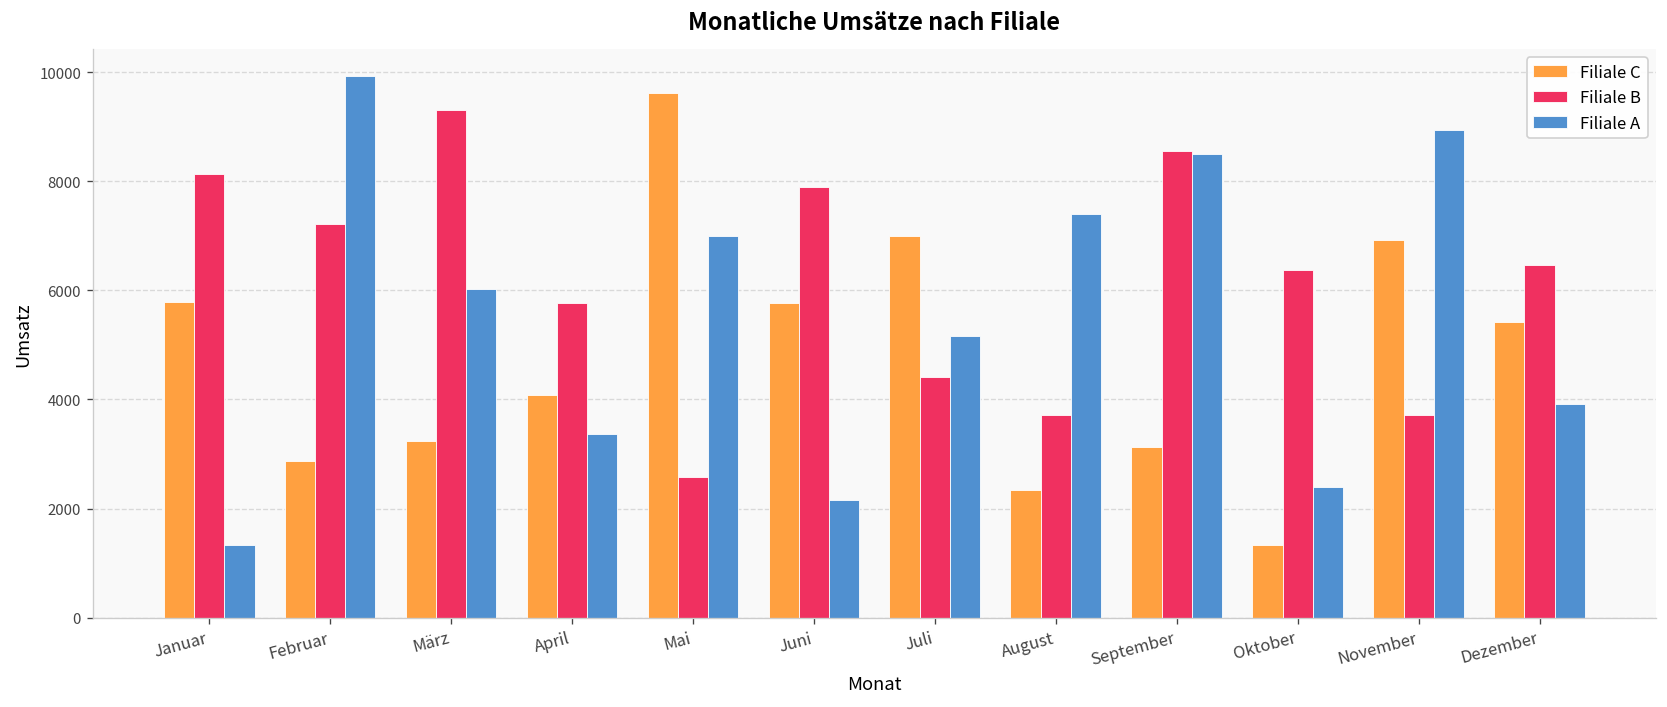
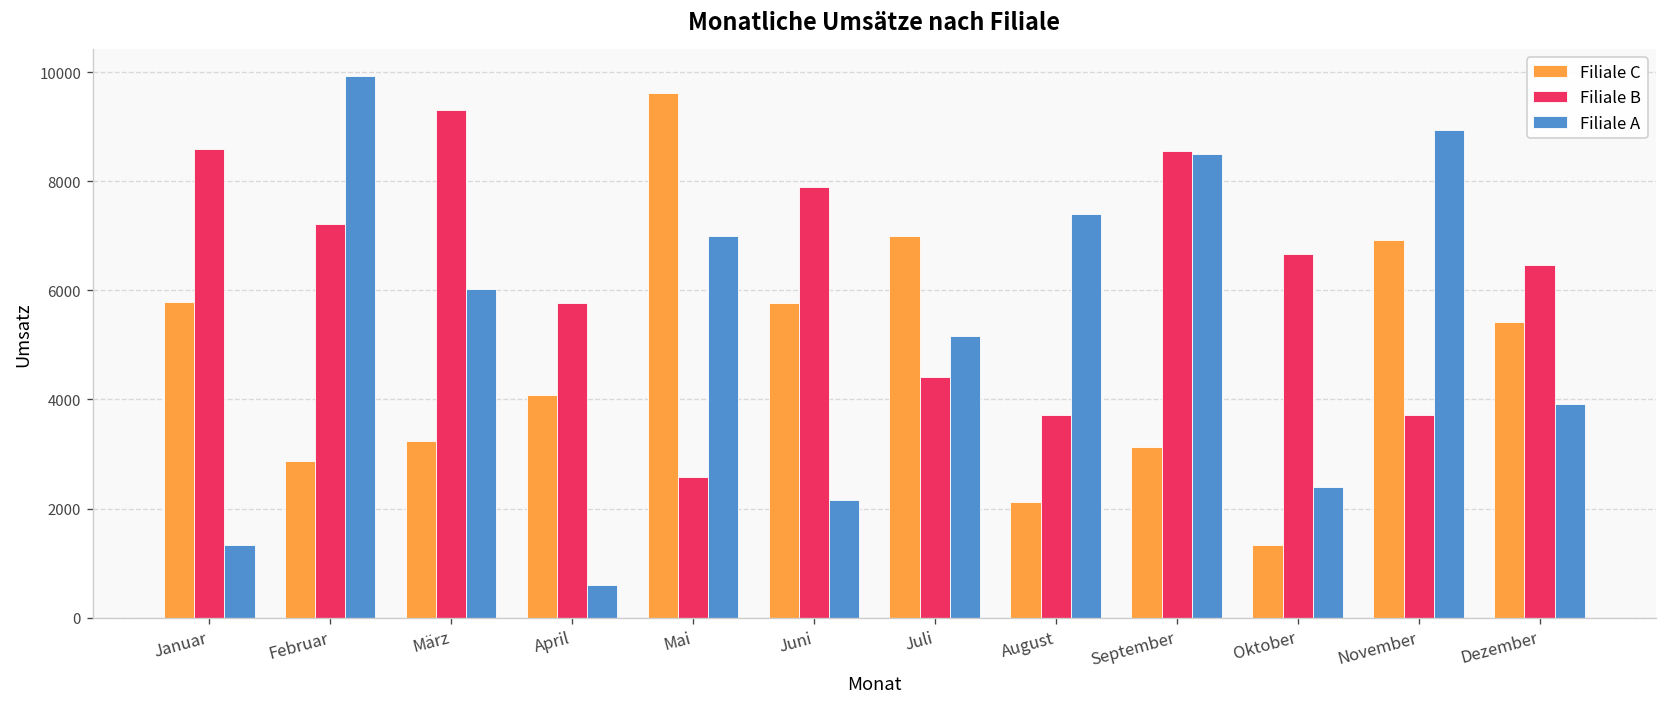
  {
    "Filiale C": {
      "Januar": 5800,
      "Februar": 2900,
      "März": 3200,
      "April": 4100,
      "Mai": 9600,
      "Juni": 5800,
      "Juli": 7000,
-     "August": 2300,
+     "August": 2100,
      "September": 3100,
      "Oktober": 1300,
      "November": 6900,
      "Dezember": 5400
    },
    "Filiale B": {
-     "Januar": 8100,
+     "Januar": 8600,
      "Februar": 7200,
      "März": 9300,
      "April": 5800,
      "Mai": 2600,
      "Juni": 7900,
      "Juli": 4400,
      "August": 3700,
      "September": 8600,
-     "Oktober": 6400,
+     "Oktober": 6700,
      "November": 3700,
      "Dezember": 6500
    },
    "Filiale A": {
      "Januar": 1300,
      "Februar": 9900,
      "März": 6000,
-     "April": 3400,
+     "April": 600,
      "Mai": 7000,
      "Juni": 2200,
      "Juli": 5200,
      "August": 7400,
      "September": 8500,
      "Oktober": 2400,
      "November": 8900,
      "Dezember": 3900
    }
  }
